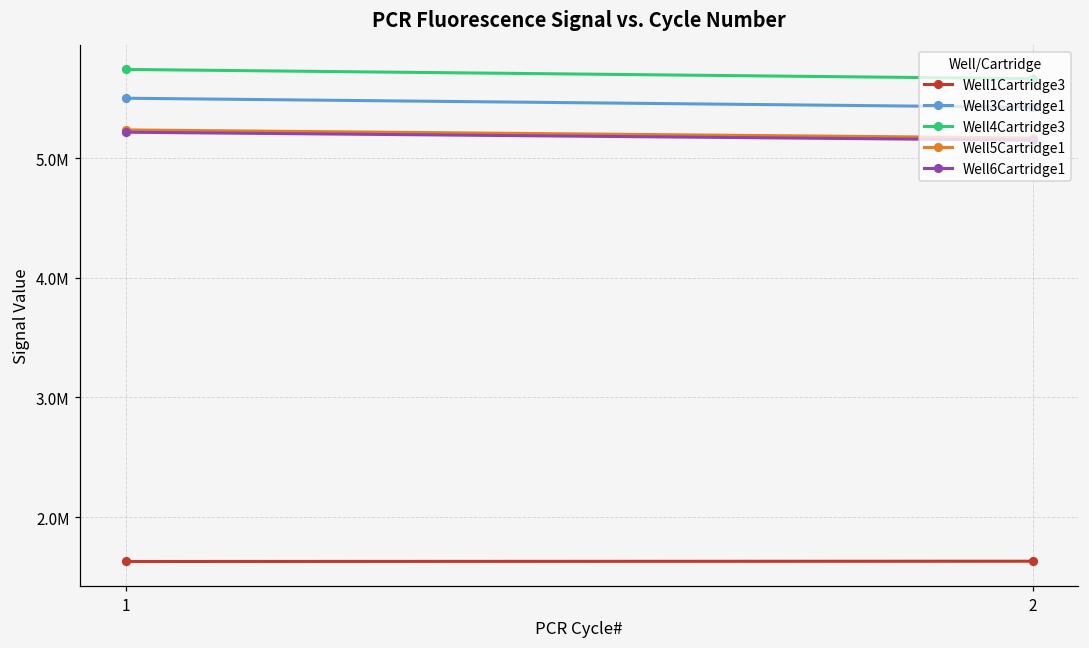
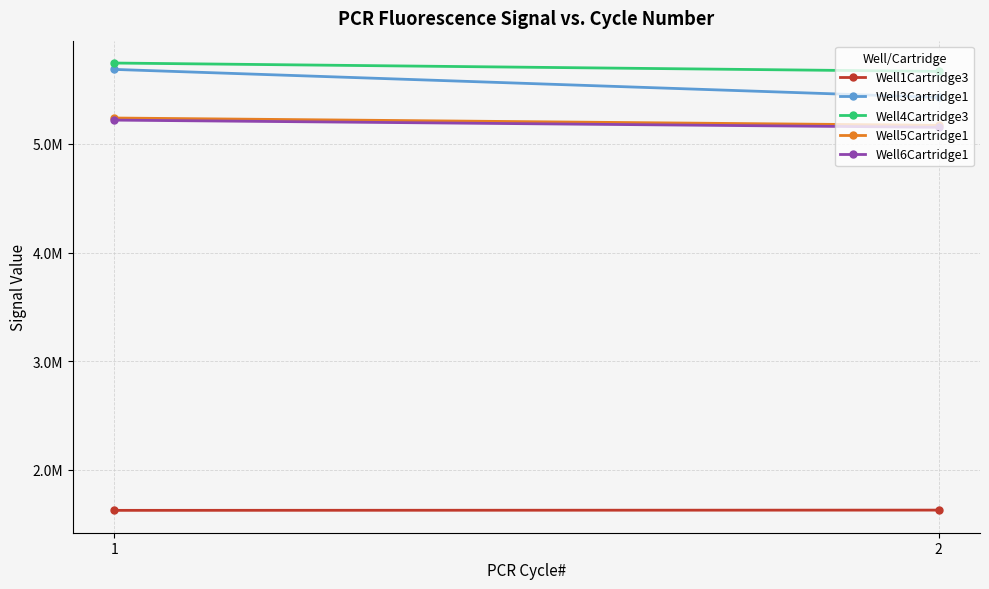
  {
    "Well1Cartridge3": {
      "1": 1630000,
      "2": 1630000
    },
    "Well3Cartridge1": {
-     "1": 5500000
+     "1": 5690000
    },
    "Well4Cartridge3": {
      "1": 5740000
    }
  }
